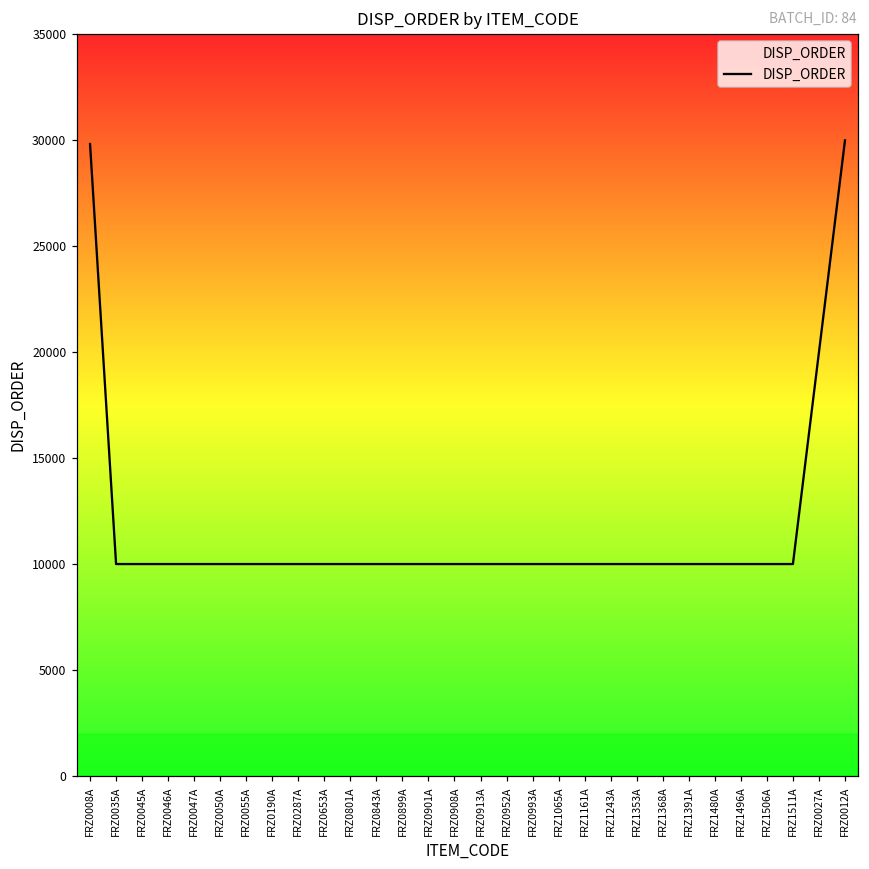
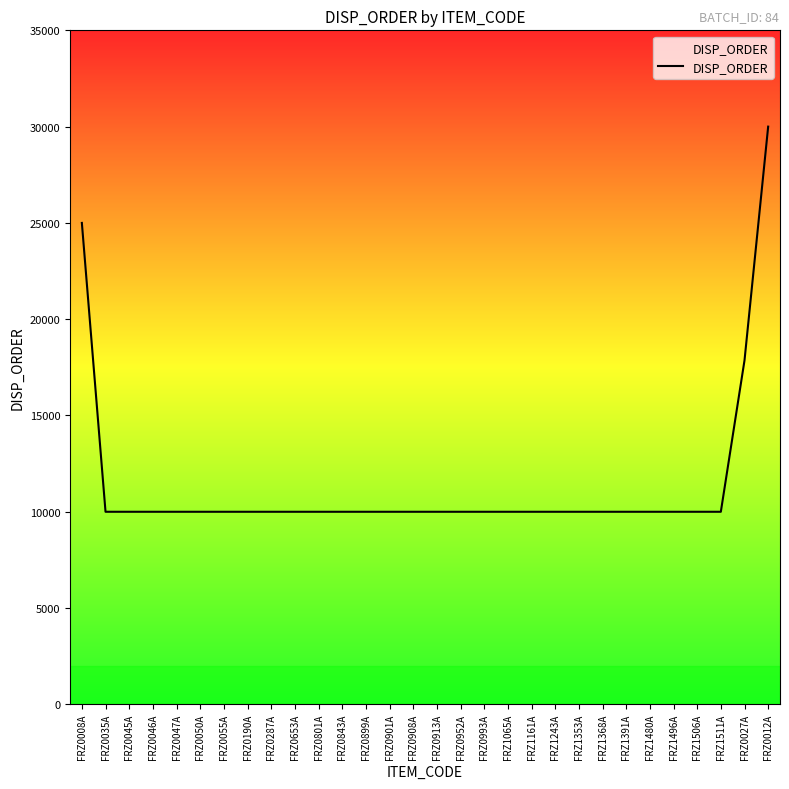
  {
-   "FRZ0008A": 29800,
+   "FRZ0008A": 25000,
    "FRZ0035A": 10000,
    "FRZ0045A": 10000,
    "FRZ0046A": 10000,
    "FRZ0047A": 10000,
    "FRZ0050A": 10000,
    "FRZ0055A": 10000,
    "FRZ0190A": 10000,
    "FRZ0287A": 10000,
    "FRZ0653A": 10000,
    "FRZ0801A": 10000,
    "FRZ0843A": 10000,
    "FRZ0899A": 10000,
    "FRZ0901A": 10000,
    "FRZ0908A": 10000,
    "FRZ0913A": 10000,
    "FRZ0952A": 10000,
    "FRZ0993A": 10000,
    "FRZ1065A": 10000,
    "FRZ1161A": 10000,
    "FRZ1243A": 10000,
    "FRZ1353A": 10000,
    "FRZ1368A": 10000,
    "FRZ1391A": 10000,
    "FRZ1480A": 10000,
    "FRZ1496A": 10000,
    "FRZ1506A": 10000,
    "FRZ1511A": 10000,
-   "FRZ0027A": 20000,
+   "FRZ0027A": 17900,
    "FRZ0012A": 30000
  }
